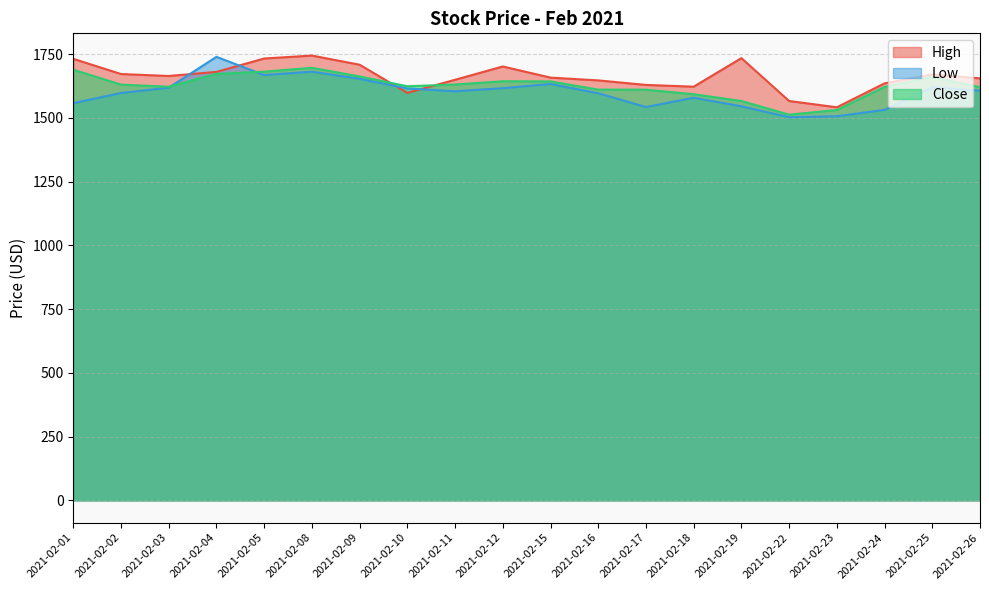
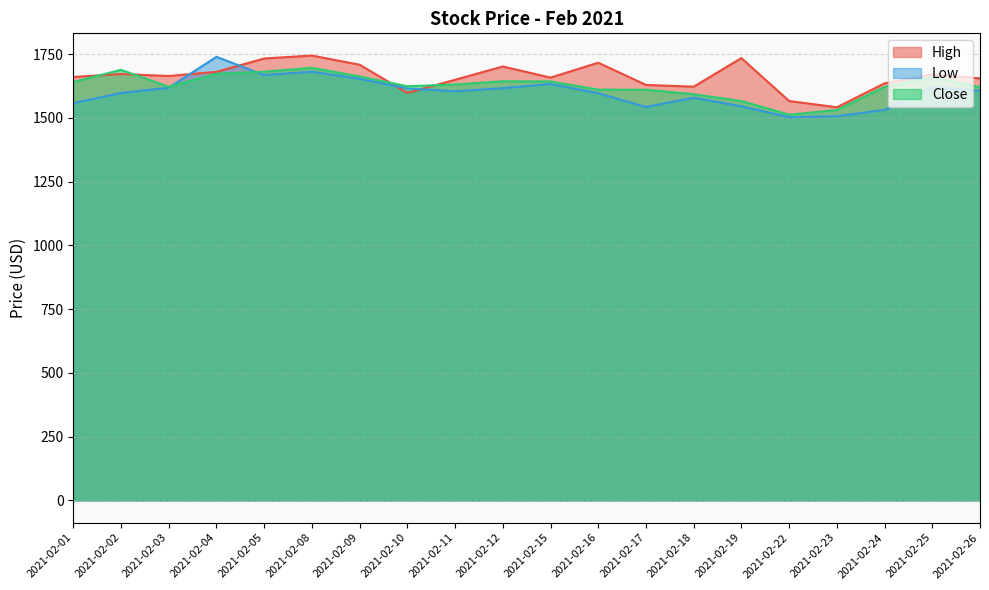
  {
    "High": {
-     "2021-02-01": 1730,
+     "2021-02-01": 1660,
      "2021-02-02": 1670,
      "2021-02-03": 1660,
      "2021-02-05": 1730,
      "2021-02-08": 1740,
      "2021-02-09": 1710,
      "2021-02-10": 1600,
      "2021-02-11": 1650,
      "2021-02-12": 1700,
      "2021-02-15": 1660,
-     "2021-02-16": 1650,
+     "2021-02-16": 1720,
      "2021-02-17": 1630,
      "2021-02-18": 1620,
      "2021-02-19": 1730,
      "2021-02-22": 1570,
      "2021-02-23": 1540,
      "2021-02-24": 1640,
      "2021-02-26": 1650
    },
    "Low": {
      "2021-02-01": 1560,
      "2021-02-02": 1600,
      "2021-02-04": 1740,
      "2021-02-05": 1670,
      "2021-02-08": 1680,
      "2021-02-11": 1600,
      "2021-02-12": 1620,
      "2021-02-15": 1630,
      "2021-02-16": 1600,
      "2021-02-17": 1540,
      "2021-02-18": 1580,
      "2021-02-19": 1550,
      "2021-02-23": 1510,
      "2021-02-24": 1530,
      "2021-02-26": 1610
    },
    "Close": {
-     "2021-02-01": 1690,
-     "2021-02-02": 1630,
+     "2021-02-01": 1640,
+     "2021-02-02": 1690,
      "2021-02-05": 1680,
      "2021-02-08": 1700,
      "2021-02-11": 1630,
      "2021-02-12": 1640,
      "2021-02-15": 1640,
      "2021-02-16": 1610,
      "2021-02-17": 1610,
      "2021-02-18": 1590,
      "2021-02-19": 1570,
      "2021-02-23": 1530,
      "2021-02-24": 1620,
      "2021-02-26": 1620
    }
  }
